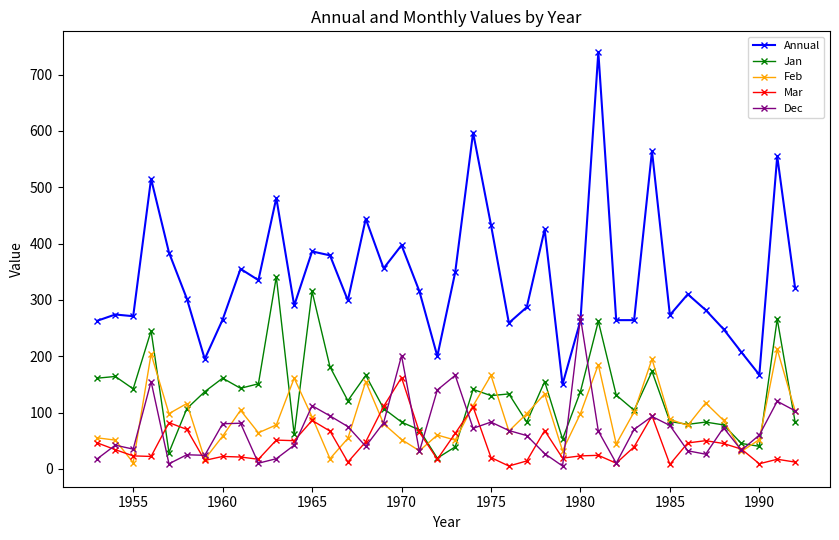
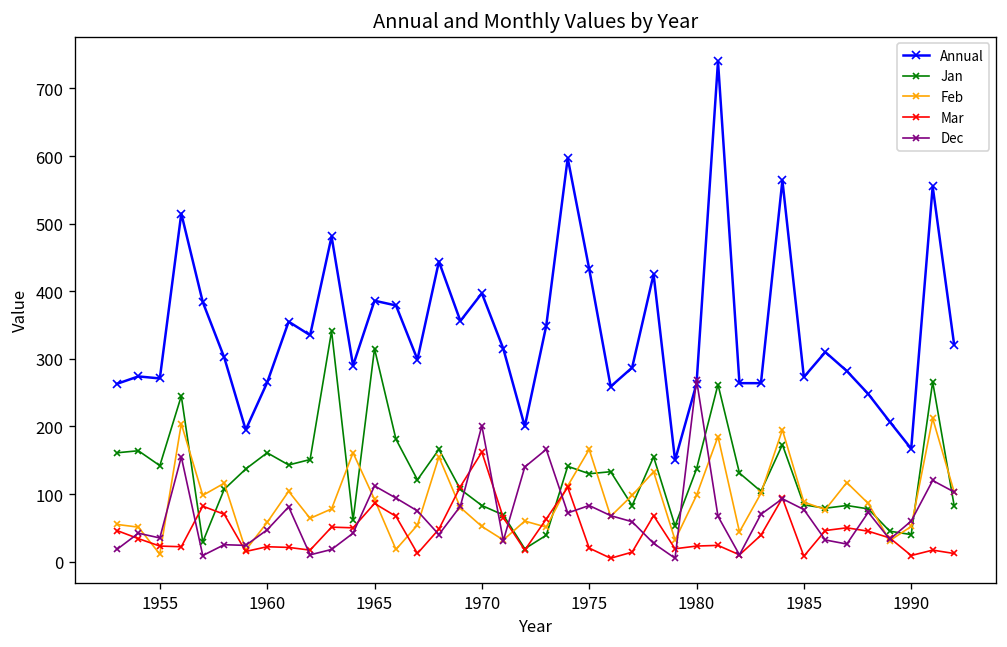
  {
    "Annual": {
      "1955": 270,
      "1960": 270,
      "1965": 390,
      "1970": 400,
      "1975": 430,
      "1980": 260,
      "1985": 270,
      "1990": 170
    },
    "Jan": {
      "1955": 140,
      "1960": 160,
      "1965": 320,
      "1970": 80,
      "1975": 130,
      "1980": 140,
      "1990": 40
    },
    "Feb": {
      "1955": 10,
      "1960": 60,
      "1965": 90,
      "1970": 50,
      "1975": 170,
      "1980": 100,
      "1990": 50
    },
    "Mar": {
      "1955": 20,
      "1960": 20,
      "1965": 90,
      "1970": 160,
      "1975": 20,
      "1980": 20,
      "1985": 10,
      "1990": 10
    },
    "Dec": {
      "1955": 40,
-     "1960": 80,
+     "1960": 50,
      "1965": 110,
      "1970": 200,
      "1975": 80,
      "1980": 270,
      "1985": 80,
      "1990": 60
    }
  }
